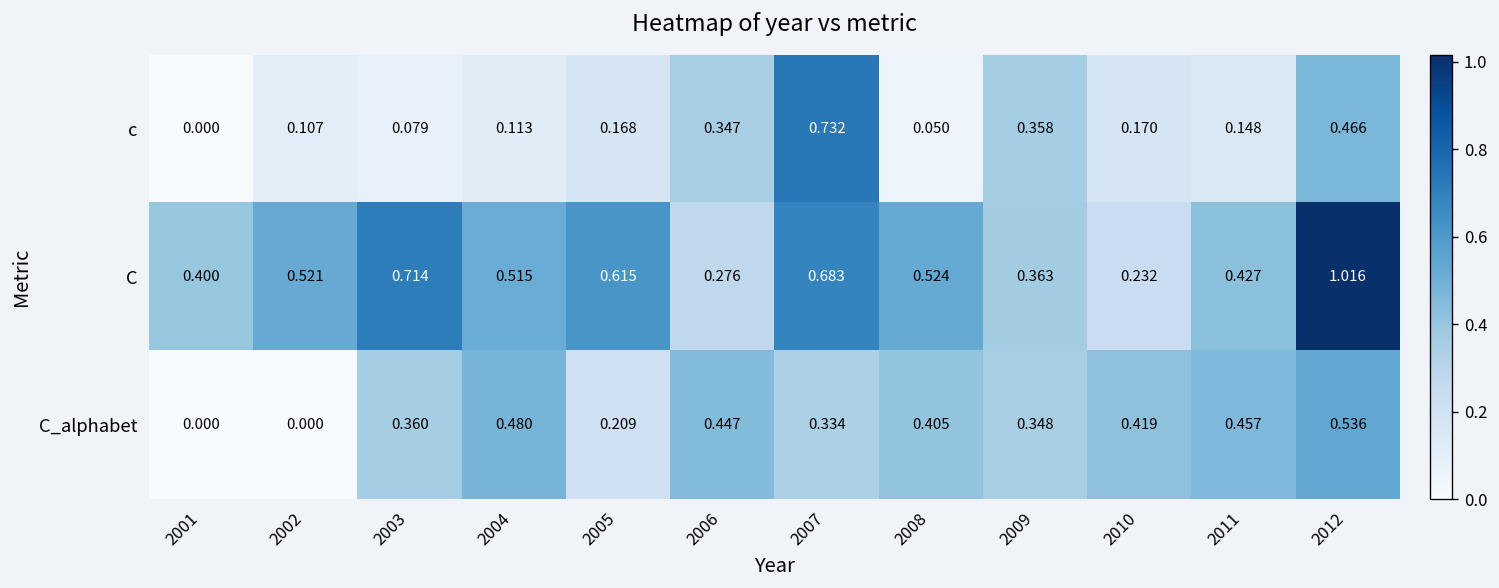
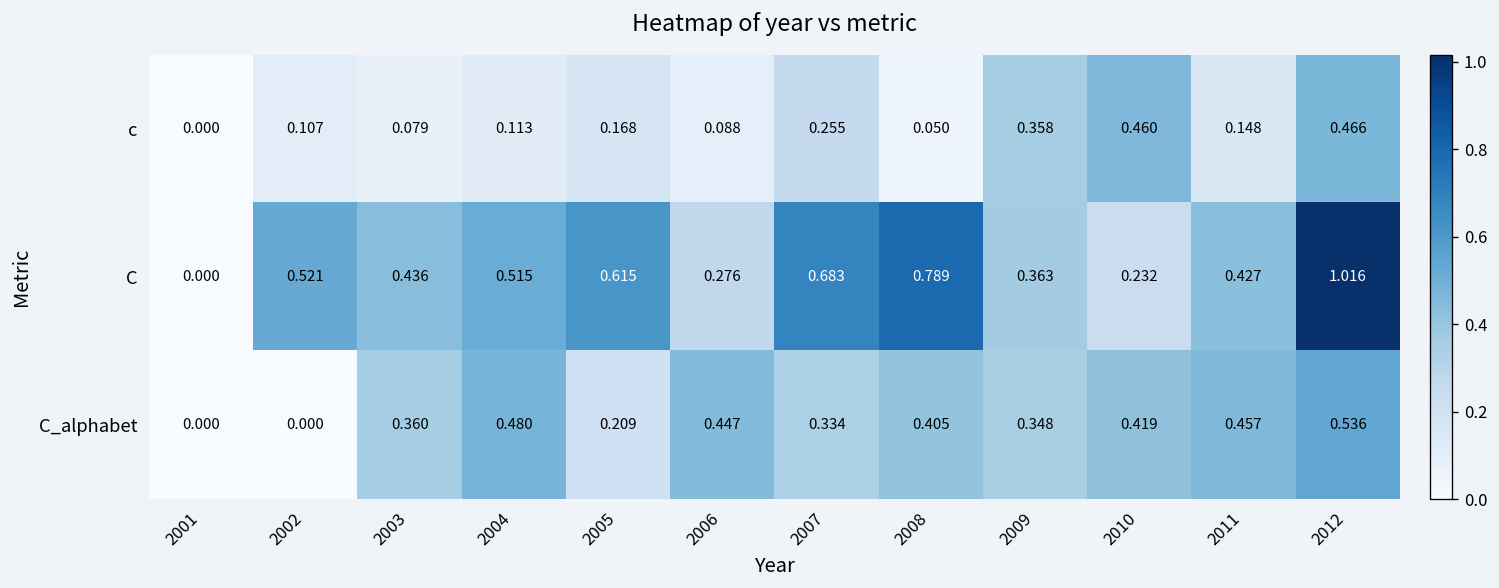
  {
    "c": {
      "2001": 0.000,
      "2002": 0.107,
      "2003": 0.079,
      "2004": 0.113,
      "2005": 0.168,
-     "2006": 0.347,
-     "2007": 0.732,
+     "2006": 0.088,
+     "2007": 0.255,
      "2008": 0.050,
      "2009": 0.358,
-     "2010": 0.170,
+     "2010": 0.460,
      "2011": 0.148,
      "2012": 0.466
    },
    "C": {
-     "2001": 0.400,
+     "2001": 0.000,
      "2002": 0.521,
-     "2003": 0.714,
+     "2003": 0.436,
      "2004": 0.515,
      "2005": 0.615,
      "2006": 0.276,
      "2007": 0.683,
-     "2008": 0.524,
+     "2008": 0.789,
      "2009": 0.363,
      "2010": 0.232,
      "2011": 0.427,
      "2012": 1.016
    },
    "C_alphabet": {
      "2001": 0.000,
      "2002": 0.000,
      "2003": 0.360,
      "2004": 0.480,
      "2005": 0.209,
      "2006": 0.447,
      "2007": 0.334,
      "2008": 0.405,
      "2009": 0.348,
      "2010": 0.419,
      "2011": 0.457,
      "2012": 0.536
    }
  }
